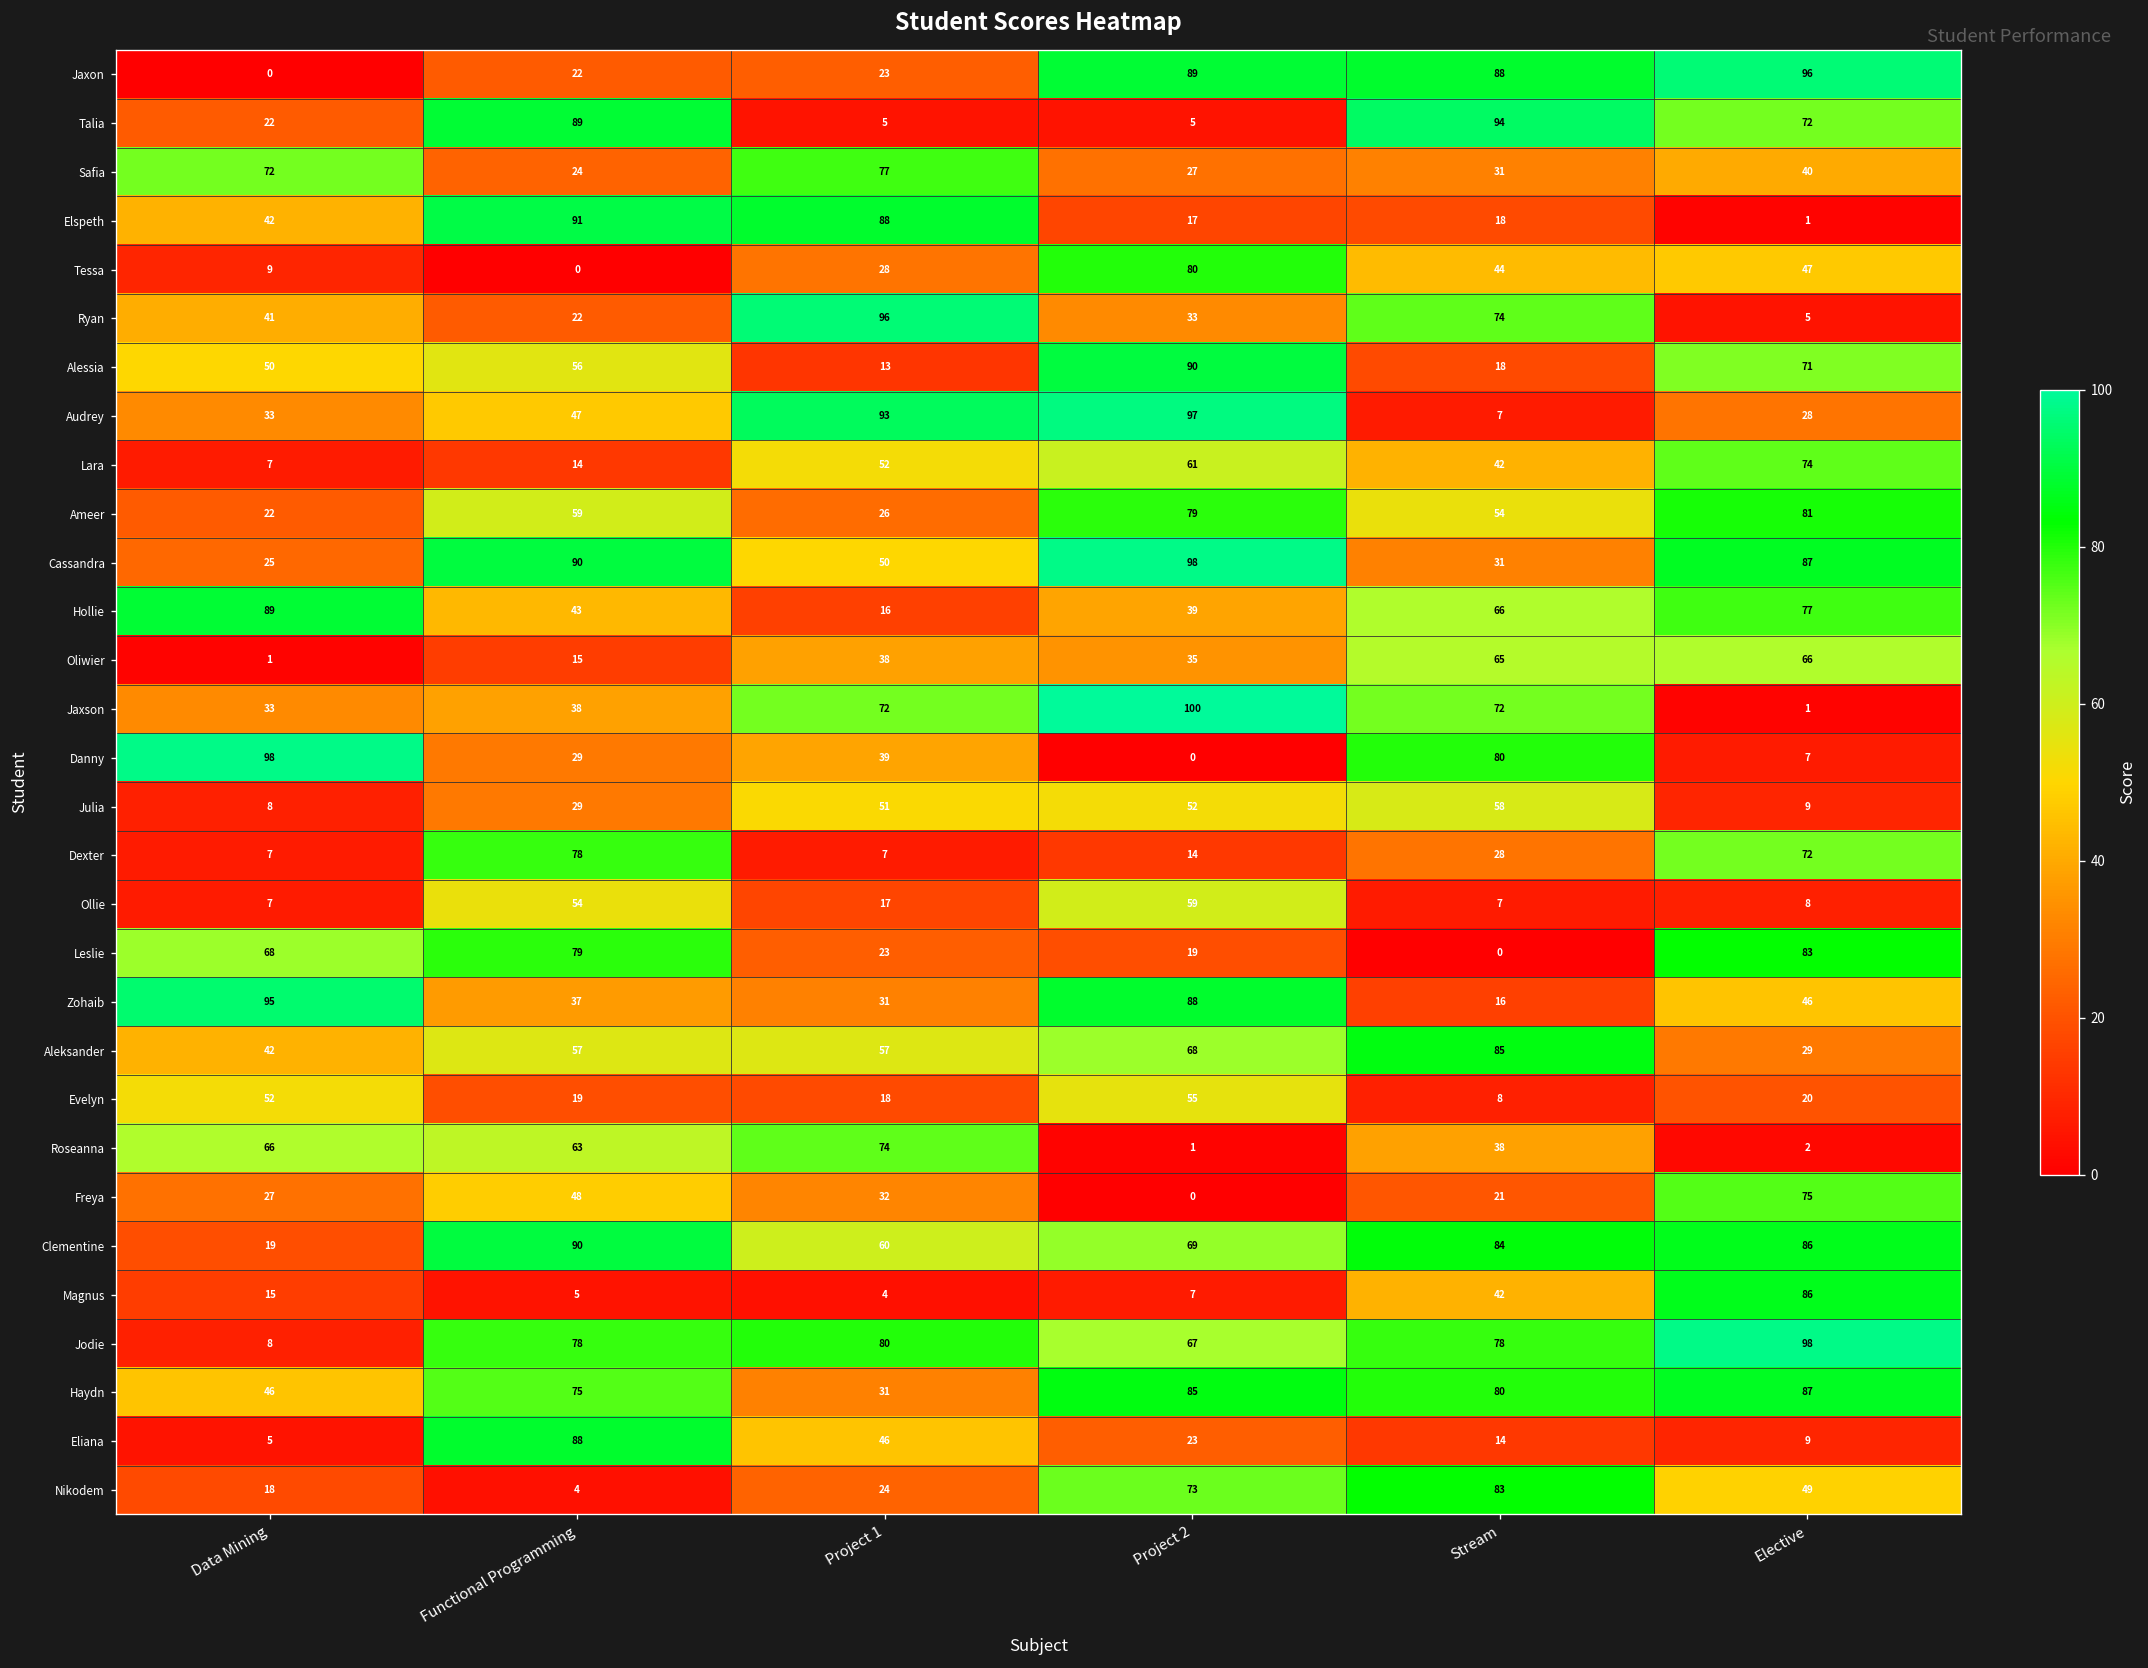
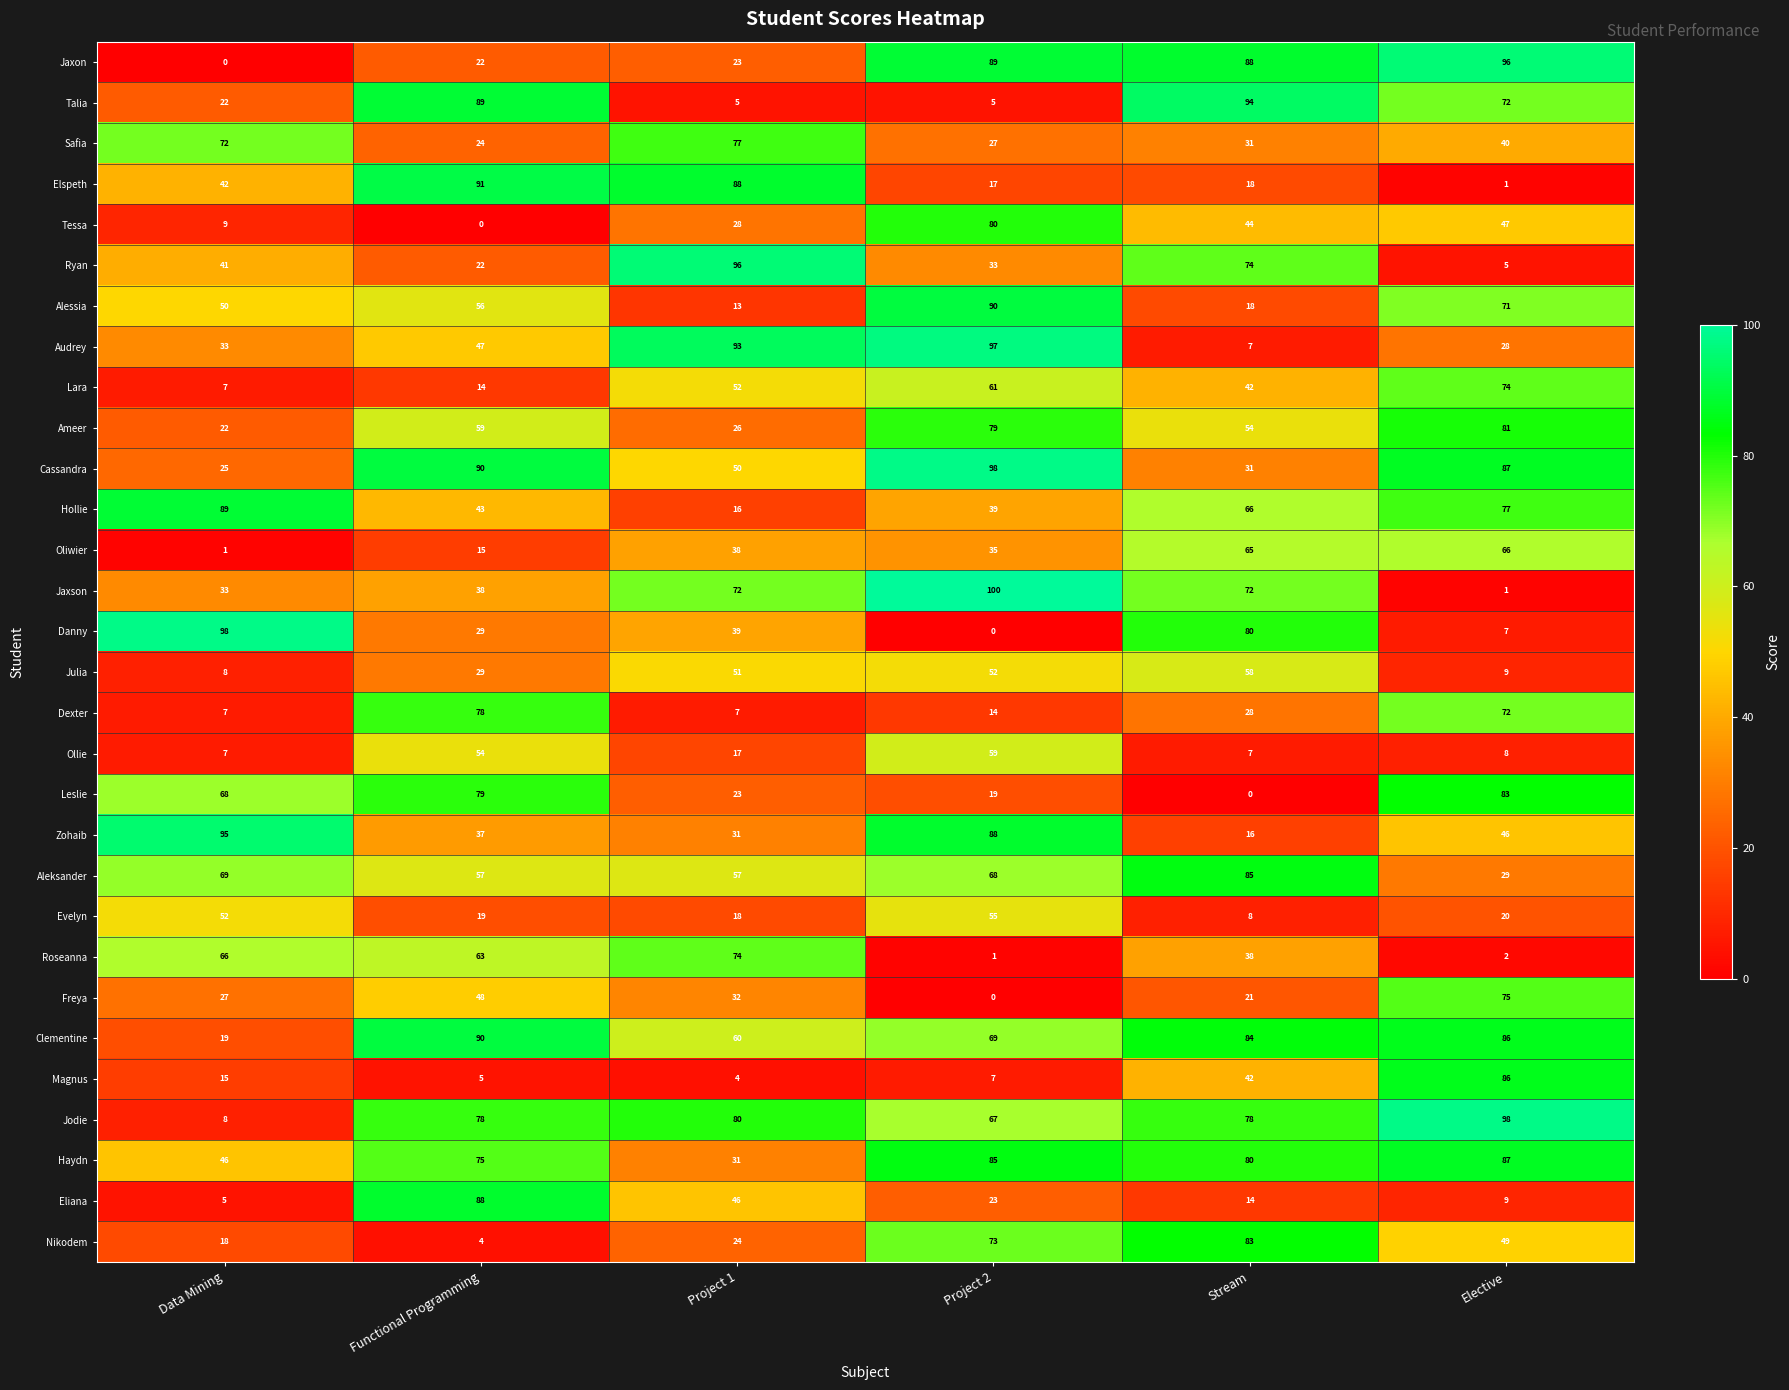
  {
    "Jaxon": {
      "Data Mining": 0,
      "Functional Programming": 22,
      "Project 1": 23,
      "Project 2": 89,
      "Stream": 88,
      "Elective": 96
    },
    "Talia": {
      "Data Mining": 22,
      "Functional Programming": 89,
      "Project 1": 5,
      "Project 2": 5,
      "Stream": 94,
      "Elective": 72
    },
    "Safia": {
      "Data Mining": 72,
      "Functional Programming": 24,
      "Project 1": 77,
      "Project 2": 27,
      "Stream": 31,
      "Elective": 40
    },
    "Elspeth": {
      "Data Mining": 42,
      "Functional Programming": 91,
      "Project 1": 88,
      "Project 2": 17,
      "Stream": 18,
      "Elective": 1
    },
    "Tessa": {
      "Data Mining": 9,
      "Functional Programming": 0,
      "Project 1": 28,
      "Project 2": 80,
      "Stream": 44,
      "Elective": 47
    },
    "Ryan": {
      "Data Mining": 41,
      "Functional Programming": 22,
      "Project 1": 96,
      "Project 2": 33,
      "Stream": 74,
      "Elective": 5
    },
    "Alessia": {
      "Data Mining": 50,
      "Functional Programming": 56,
      "Project 1": 13,
      "Project 2": 90,
      "Stream": 18,
      "Elective": 71
    },
    "Audrey": {
      "Data Mining": 33,
      "Functional Programming": 47,
      "Project 1": 93,
      "Project 2": 97,
      "Stream": 7,
      "Elective": 28
    },
    "Lara": {
      "Data Mining": 7,
      "Functional Programming": 14,
      "Project 1": 52,
      "Project 2": 61,
      "Stream": 42,
      "Elective": 74
    },
    "Ameer": {
      "Data Mining": 22,
      "Functional Programming": 59,
      "Project 1": 26,
      "Project 2": 79,
      "Stream": 54,
      "Elective": 81
    },
    "Cassandra": {
      "Data Mining": 25,
      "Functional Programming": 90,
      "Project 1": 50,
      "Project 2": 98,
      "Stream": 31,
      "Elective": 87
    },
    "Hollie": {
      "Data Mining": 89,
      "Functional Programming": 43,
      "Project 1": 16,
      "Project 2": 39,
      "Stream": 66,
      "Elective": 77
    },
    "Oliwier": {
      "Data Mining": 1,
      "Functional Programming": 15,
      "Project 1": 38,
      "Project 2": 35,
      "Stream": 65,
      "Elective": 66
    },
    "Jaxson": {
      "Data Mining": 33,
      "Functional Programming": 38,
      "Project 1": 72,
      "Project 2": 100,
      "Stream": 72,
      "Elective": 1
    },
    "Danny": {
      "Data Mining": 98,
      "Functional Programming": 29,
      "Project 1": 39,
      "Project 2": 0,
      "Stream": 80,
      "Elective": 7
    },
    "Julia": {
      "Data Mining": 8,
      "Functional Programming": 29,
      "Project 1": 51,
      "Project 2": 52,
      "Stream": 58,
      "Elective": 9
    },
    "Dexter": {
      "Data Mining": 7,
      "Functional Programming": 78,
      "Project 1": 7,
      "Project 2": 14,
      "Stream": 28,
      "Elective": 72
    },
    "Ollie": {
      "Data Mining": 7,
      "Functional Programming": 54,
      "Project 1": 17,
      "Project 2": 59,
      "Stream": 7,
      "Elective": 8
    },
    "Leslie": {
      "Data Mining": 68,
      "Functional Programming": 79,
      "Project 1": 23,
      "Project 2": 19,
      "Stream": 0,
      "Elective": 83
    },
    "Zohaib": {
      "Data Mining": 95,
      "Functional Programming": 37,
      "Project 1": 31,
      "Project 2": 88,
      "Stream": 16,
      "Elective": 46
    },
    "Aleksander": {
-     "Data Mining": 42,
+     "Data Mining": 69,
      "Functional Programming": 57,
      "Project 1": 57,
      "Project 2": 68,
      "Stream": 85,
      "Elective": 29
    },
    "Evelyn": {
      "Data Mining": 52,
      "Functional Programming": 19,
      "Project 1": 18,
      "Project 2": 55,
      "Stream": 8,
      "Elective": 20
    },
    "Roseanna": {
      "Data Mining": 66,
      "Functional Programming": 63,
      "Project 1": 74,
      "Project 2": 1,
      "Stream": 38,
      "Elective": 2
    },
    "Freya": {
      "Data Mining": 27,
      "Functional Programming": 48,
      "Project 1": 32,
      "Project 2": 0,
      "Stream": 21,
      "Elective": 75
    },
    "Clementine": {
      "Data Mining": 19,
      "Functional Programming": 90,
      "Project 1": 60,
      "Project 2": 69,
      "Stream": 84,
      "Elective": 86
    },
    "Magnus": {
      "Data Mining": 15,
      "Functional Programming": 5,
      "Project 1": 4,
      "Project 2": 7,
      "Stream": 42,
      "Elective": 86
    },
    "Jodie": {
      "Data Mining": 8,
      "Functional Programming": 78,
      "Project 1": 80,
      "Project 2": 67,
      "Stream": 78,
      "Elective": 98
    },
    "Haydn": {
      "Data Mining": 46,
      "Functional Programming": 75,
      "Project 1": 31,
      "Project 2": 85,
      "Stream": 80,
      "Elective": 87
    },
    "Eliana": {
      "Data Mining": 5,
      "Functional Programming": 88,
      "Project 1": 46,
      "Project 2": 23,
      "Stream": 14,
      "Elective": 9
    },
    "Nikodem": {
      "Data Mining": 18,
      "Functional Programming": 4,
      "Project 1": 24,
      "Project 2": 73,
      "Stream": 83,
      "Elective": 49
    }
  }
